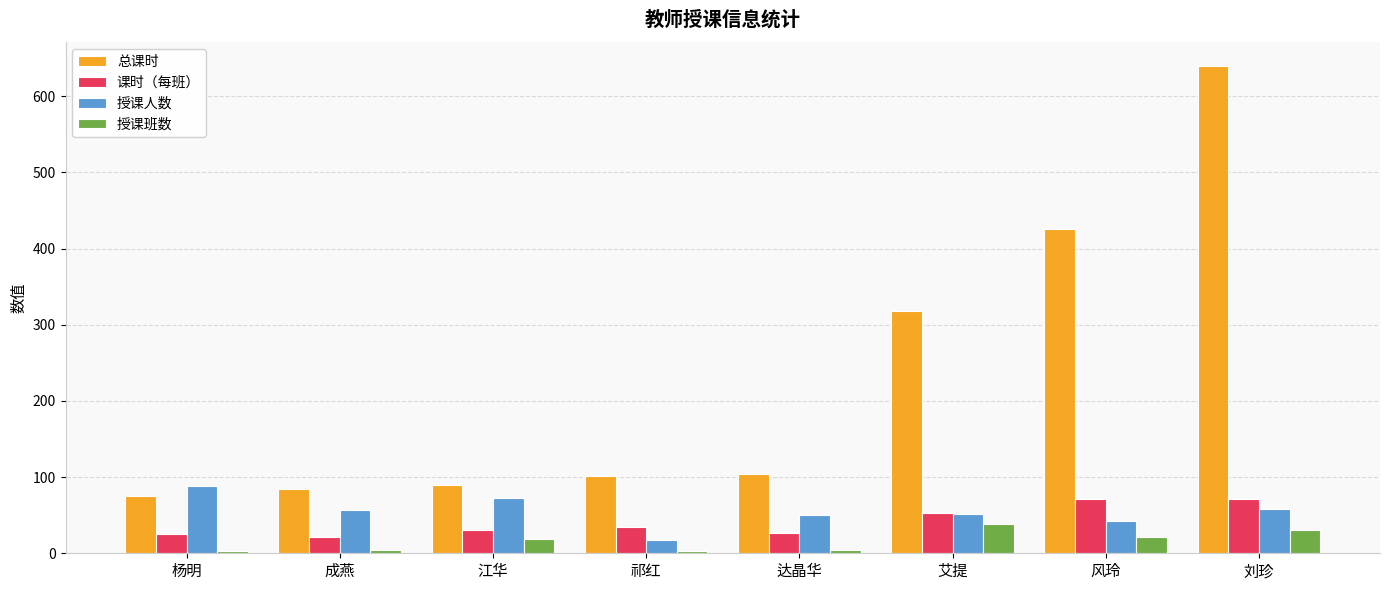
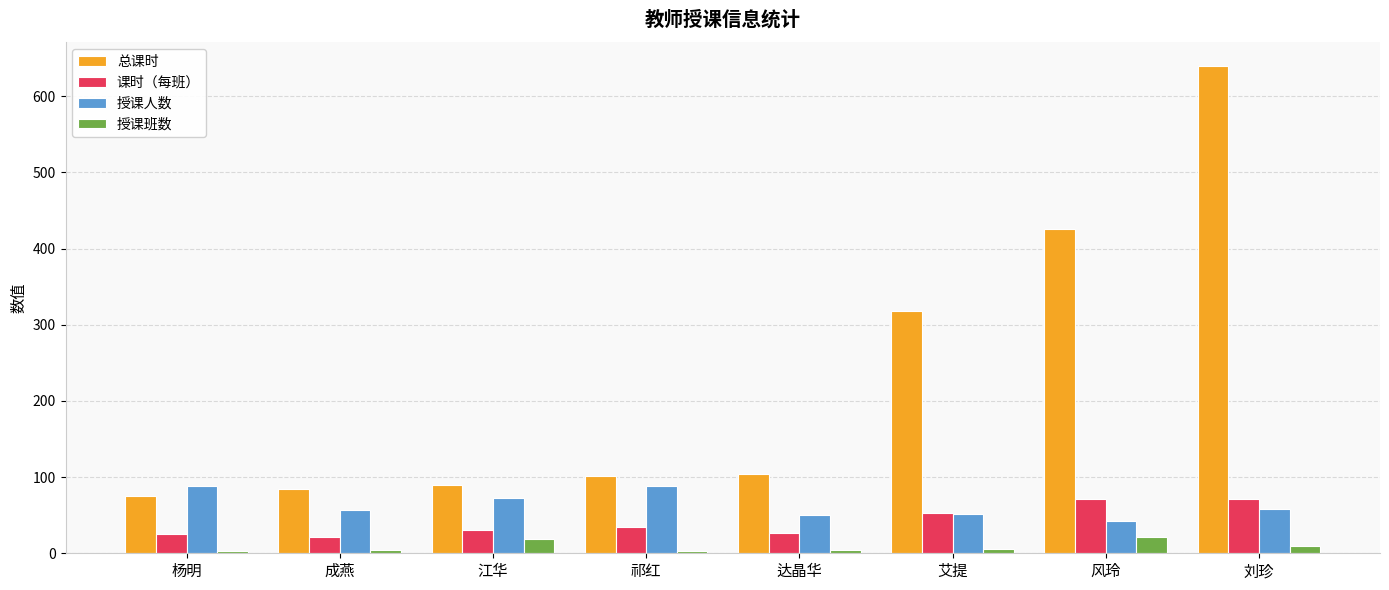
  {
    "总课时": {
      "杨明": 80,
      "成燕": 80,
      "江华": 90,
      "祁红": 100,
      "达晶华": 100,
      "艾提": 320,
      "风玲": 430,
      "刘珍": 640
    },
    "课时（每班）": {
      "杨明": 30,
      "成燕": 20,
      "江华": 30,
      "祁红": 30,
      "达晶华": 30,
      "艾提": 50,
      "风玲": 70,
      "刘珍": 70
    },
    "授课人数": {
      "杨明": 90,
      "成燕": 60,
      "江华": 70,
-     "祁红": 20,
+     "祁红": 90,
      "达晶华": 50,
      "艾提": 50,
      "风玲": 40,
      "刘珍": 60
    },
    "授课班数": {
      "成燕": 0,
      "江华": 20,
      "达晶华": 0,
-     "艾提": 40,
+     "艾提": 10,
      "风玲": 20,
-     "刘珍": 30
+     "刘珍": 10
    }
  }
